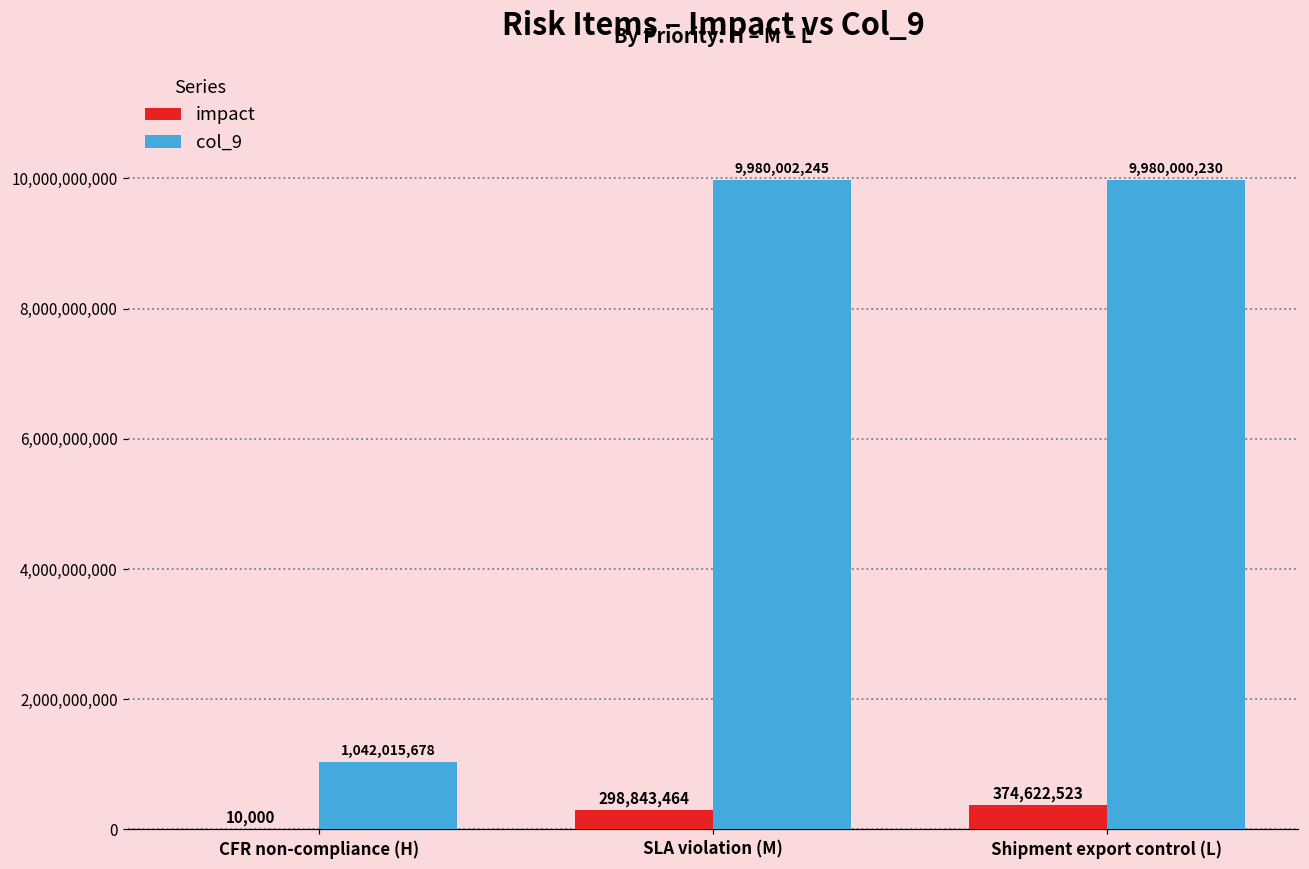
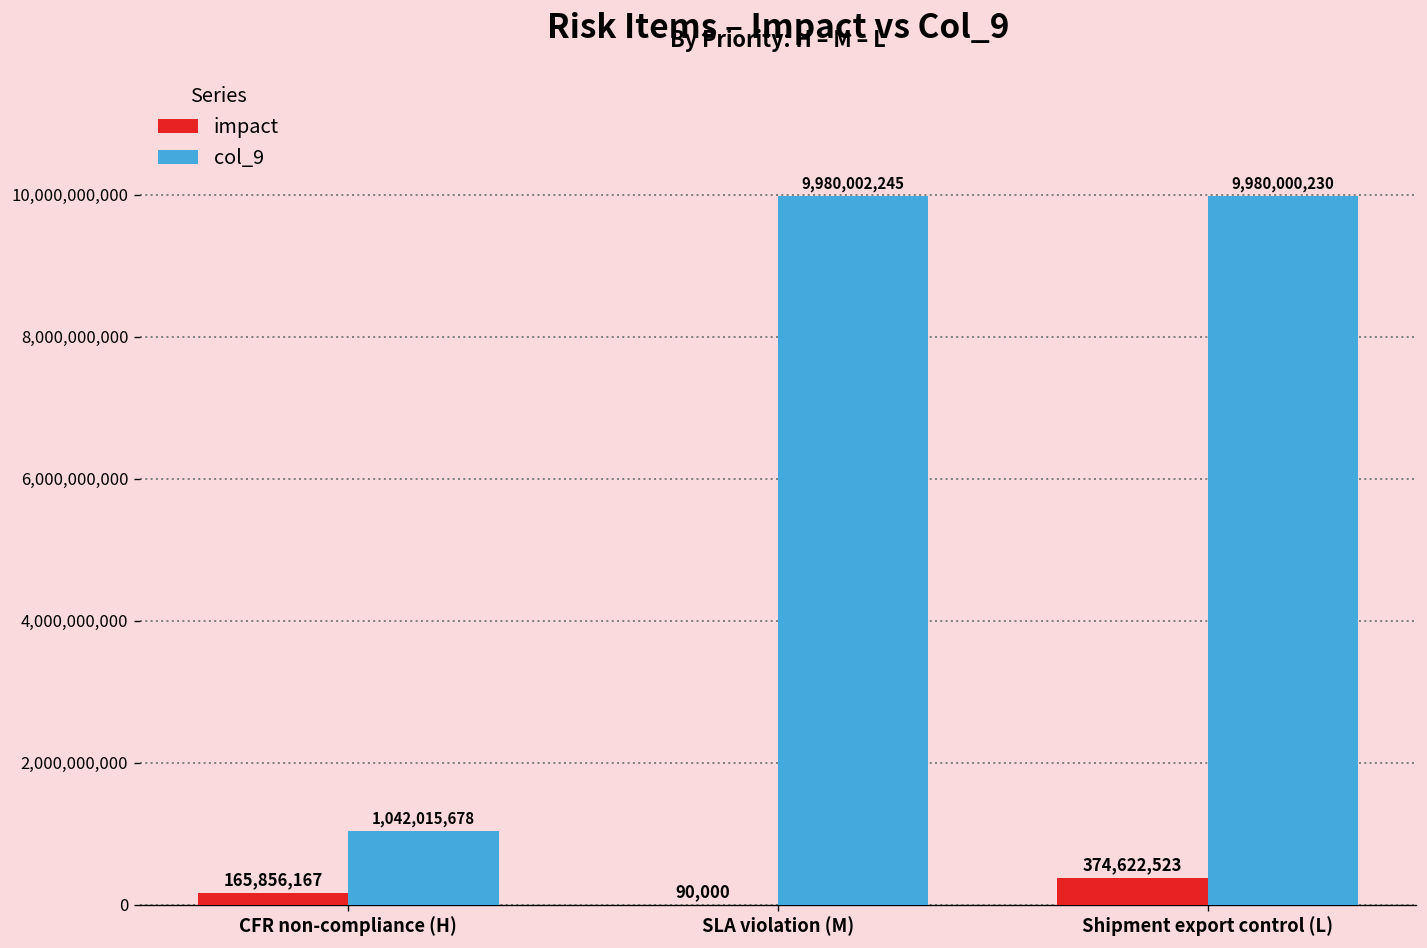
  {
    "impact": {
-     "CFR non-compliance (H)": "10,000",
-     "SLA violation (M)": "298,843,464",
+     "CFR non-compliance (H)": "165,856,167",
+     "SLA violation (M)": "90,000",
      "Shipment export control (L)": "374,622,523"
    },
    "col_9": {
      "CFR non-compliance (H)": "1,042,015,678",
      "SLA violation (M)": "9,980,002,245",
      "Shipment export control (L)": "9,980,000,230"
    }
  }
